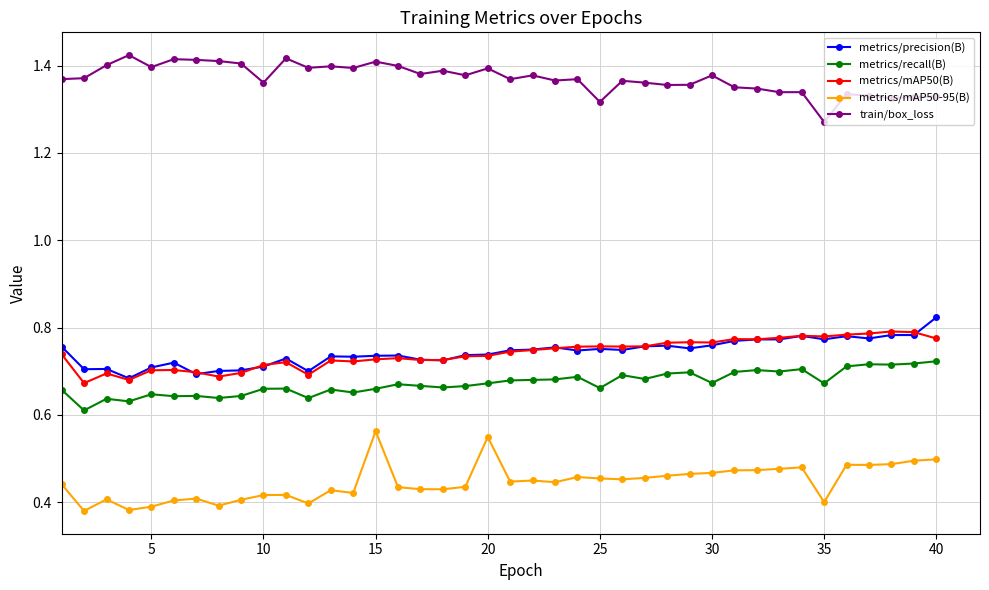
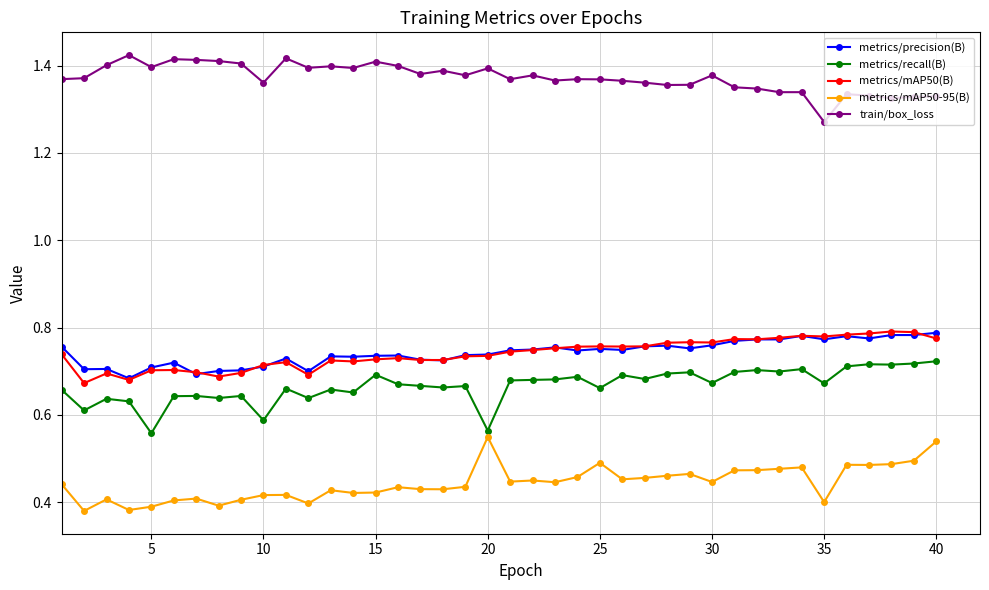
  {
    "metrics/precision(B)": {
      "5": 0.71,
      "15": 0.74,
      "30": 0.76,
      "35": 0.77,
-     "40": 0.82
+     "40": 0.79
    },
    "metrics/recall(B)": {
-     "5": 0.65,
-     "10": 0.66,
-     "15": 0.66,
-     "20": 0.67,
+     "5": 0.56,
+     "10": 0.59,
+     "15": 0.69,
+     "20": 0.56,
      "25": 0.66,
      "30": 0.67,
      "35": 0.67,
      "40": 0.72
    },
    "metrics/mAP50(B)": {
      "5": 0.70,
      "15": 0.73,
      "30": 0.77,
      "35": 0.78,
      "40": 0.78
    },
    "metrics/mAP50-95(B)": {
      "5": 0.39,
      "10": 0.42,
-     "15": 0.56,
+     "15": 0.42,
      "20": 0.55,
-     "25": 0.45,
-     "30": 0.47,
+     "25": 0.49,
+     "30": 0.45,
      "35": 0.40,
-     "40": 0.50
+     "40": 0.54
    },
    "train/box_loss": {
      "5": 1.40,
      "10": 1.36,
      "15": 1.41,
      "20": 1.39,
-     "25": 1.32,
+     "25": 1.37,
      "30": 1.38
    }
  }
